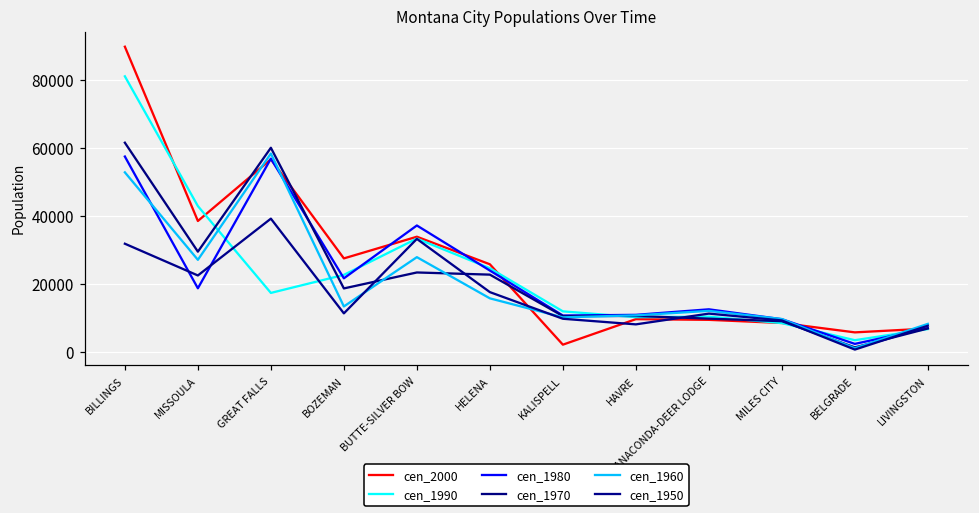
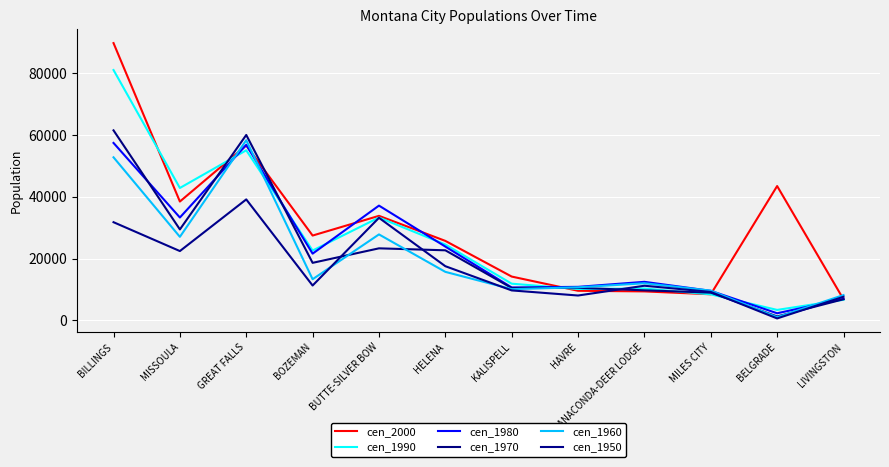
  {
    "cen_2000": {
      "BILLINGS": 90000,
      "MISSOULA": 39000,
      "BOZEMAN": 28000,
      "HELENA": 26000,
-     "KALISPELL": 2000,
-     "BELGRADE": 6000
+     "KALISPELL": 14000,
+     "BELGRADE": 44000
    },
    "cen_1990": {
      "BILLINGS": 81000,
      "MISSOULA": 43000,
-     "GREAT FALLS": 17000,
+     "GREAT FALLS": 55000,
      "BOZEMAN": 23000,
      "KALISPELL": 12000,
      "BELGRADE": 3000
    },
    "cen_1980": {
      "BILLINGS": 58000,
-     "MISSOULA": 19000,
+     "MISSOULA": 33000,
      "BOZEMAN": 22000,
      "BUTTE-SILVER BOW": 37000,
      "BELGRADE": 2000
    },
    "cen_1960": {
      "BILLINGS": 53000,
      "MISSOULA": 27000,
      "GREAT FALLS": 58000,
      "BOZEMAN": 13000,
      "BUTTE-SILVER BOW": 28000,
      "HELENA": 16000
    }
  }
